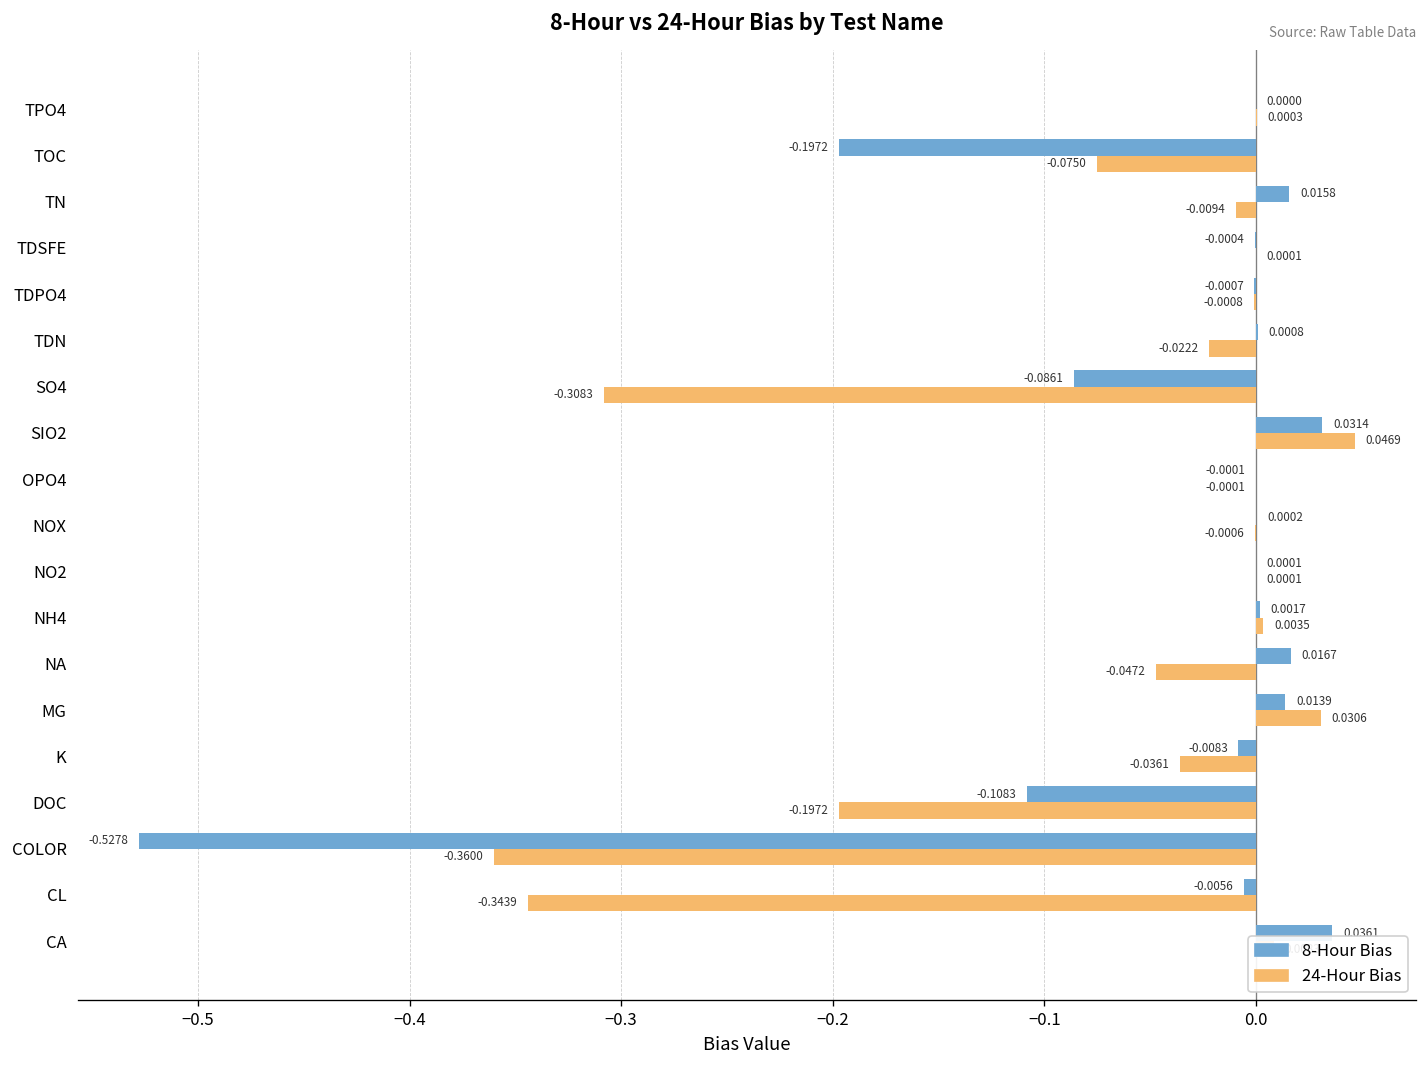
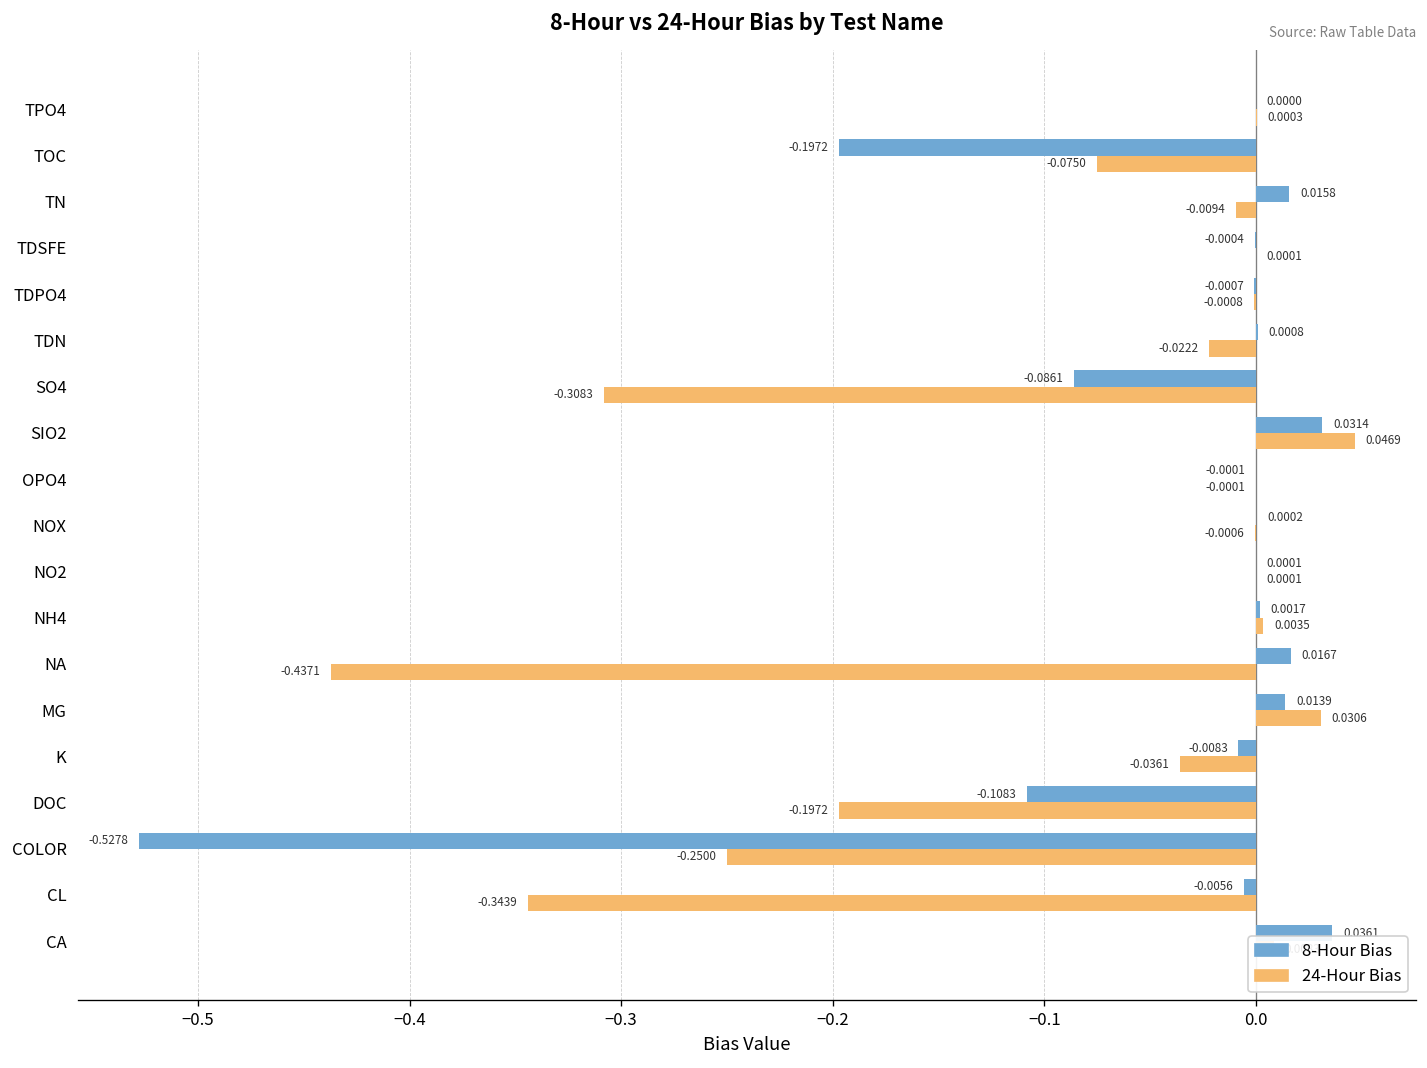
  {
    "8-Hour Bias": {
      "TPO4": 0.0000,
      "TOC": -0.1972,
      "TN": 0.0158,
      "TDSFE": -0.0004,
      "TDPO4": -0.0007,
      "TDN": 0.0008,
      "SO4": -0.0861,
      "SIO2": 0.0314,
      "OPO4": -0.0001,
      "NOX": 0.0002,
      "NO2": 0.0001,
      "NH4": 0.0017,
      "NA": 0.0167,
      "MG": 0.0139,
      "K": -0.0083,
      "DOC": -0.1083,
      "COLOR": -0.5278,
      "CL": -0.0056
    },
    "24-Hour Bias": {
      "TPO4": 0.0003,
      "TOC": -0.0750,
      "TN": -0.0094,
      "TDSFE": 0.0001,
      "TDPO4": -0.0008,
      "TDN": -0.0222,
      "SO4": -0.3083,
      "SIO2": 0.0469,
      "OPO4": -0.0001,
      "NOX": -0.0006,
      "NO2": 0.0001,
      "NH4": 0.0035,
-     "NA": -0.0472,
+     "NA": -0.4371,
      "MG": 0.0306,
      "K": -0.0361,
      "DOC": -0.1972,
-     "COLOR": -0.3600,
+     "COLOR": -0.2500,
      "CL": -0.3439
    }
  }
